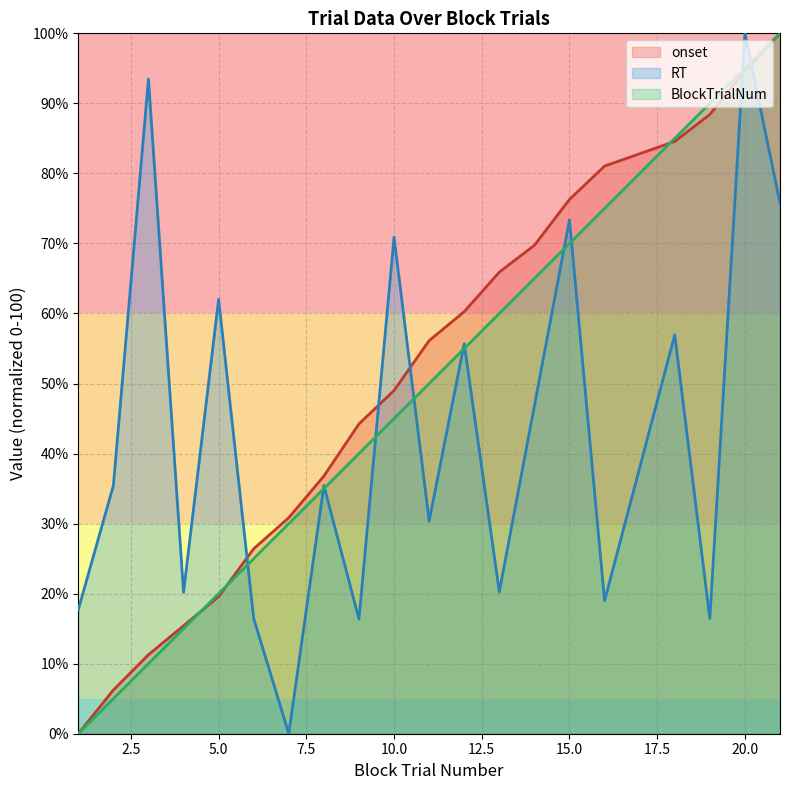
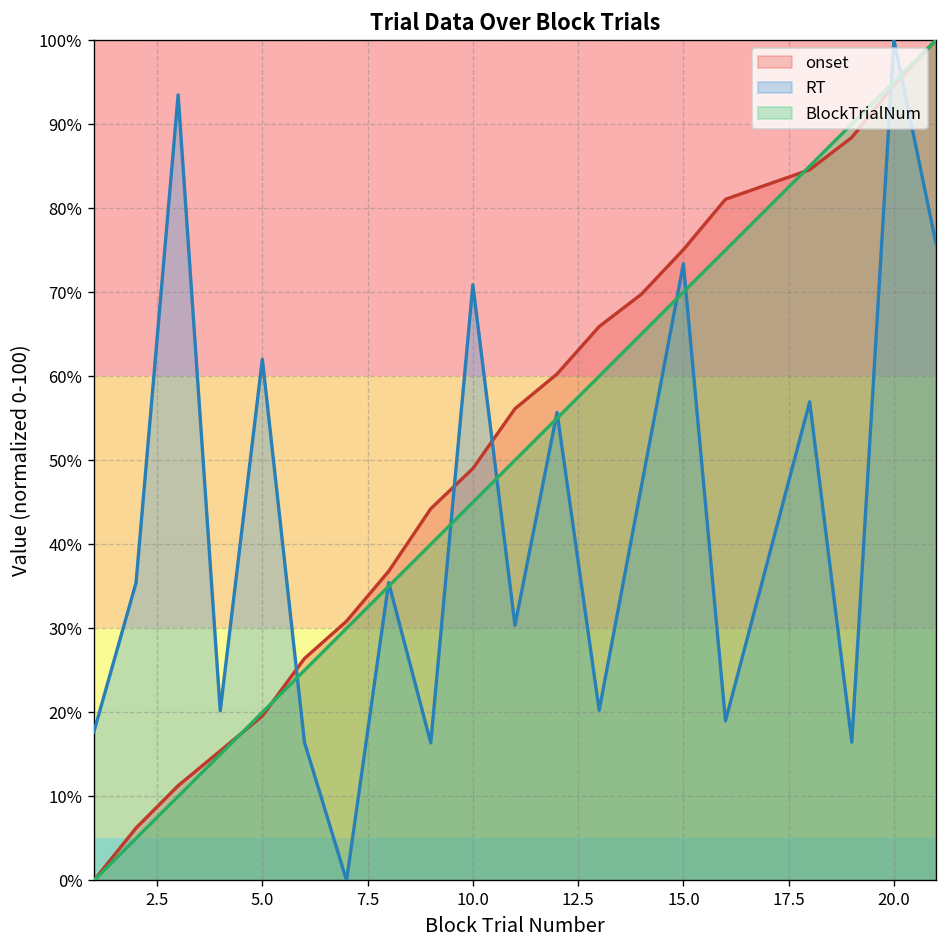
  {
    "onset": {
      "5.0": "20%",
      "10.0": "49%",
-     "15.0": "76%"
+     "15.0": "75%"
    }
  }
